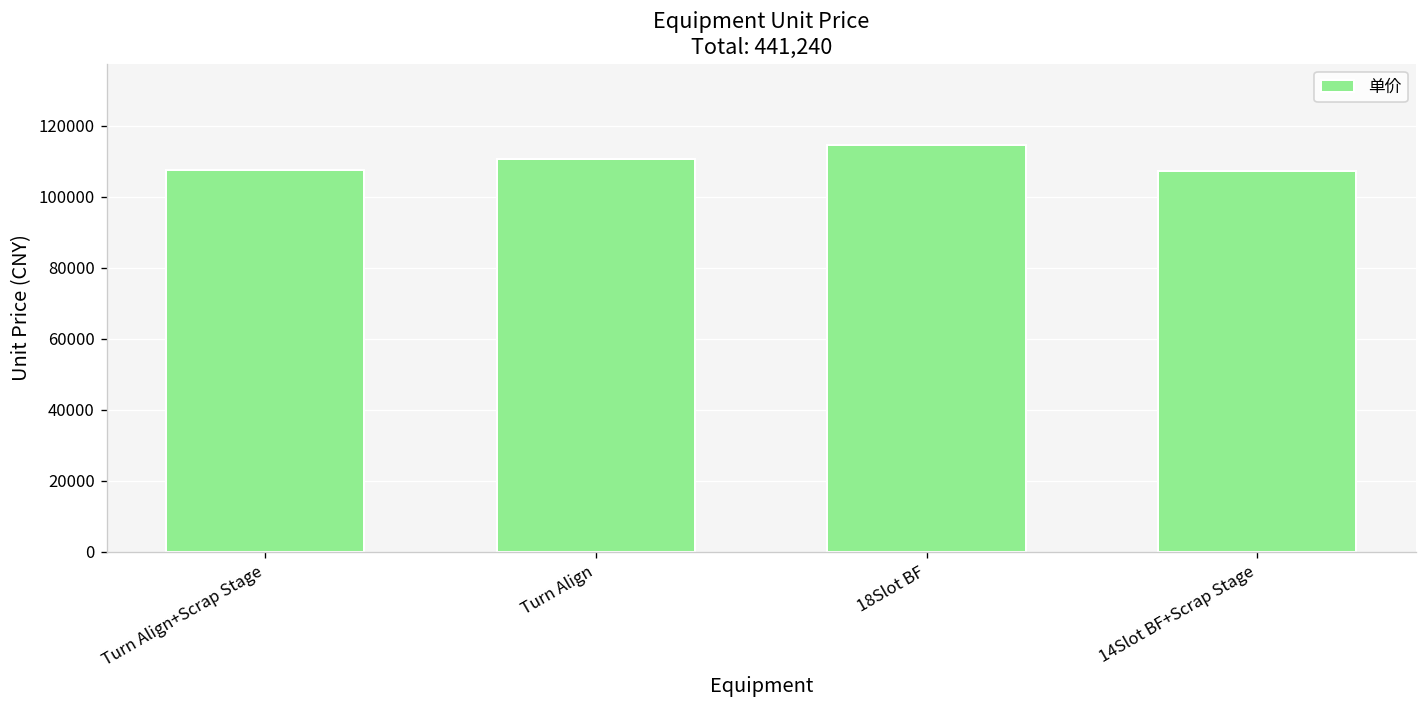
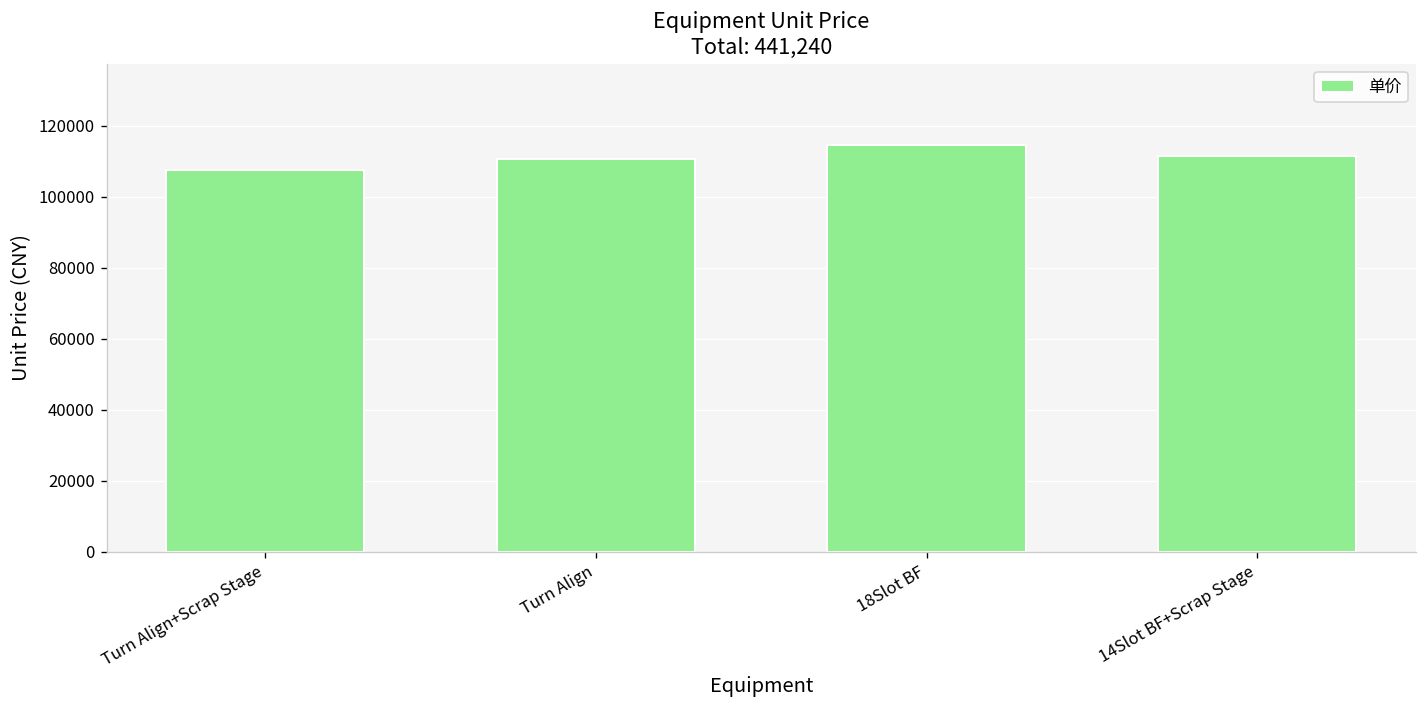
  {
    "Turn Align+Scrap Stage": 107000,
    "Turn Align": 111000,
    "18Slot BF": 115000,
-   "14Slot BF+Scrap Stage": 107000
+   "14Slot BF+Scrap Stage": 112000
  }
